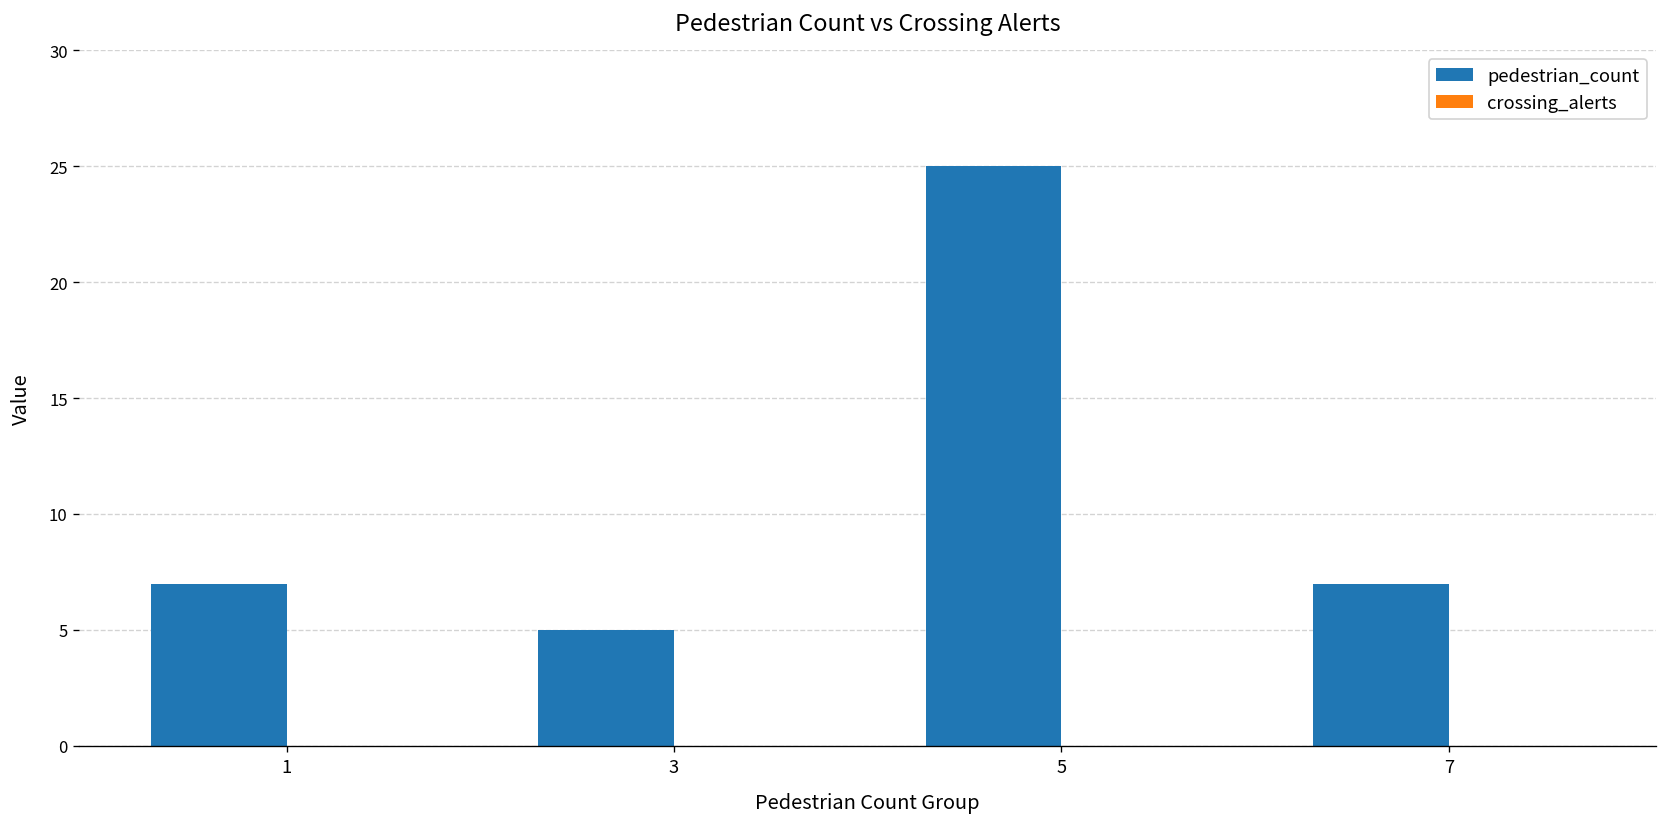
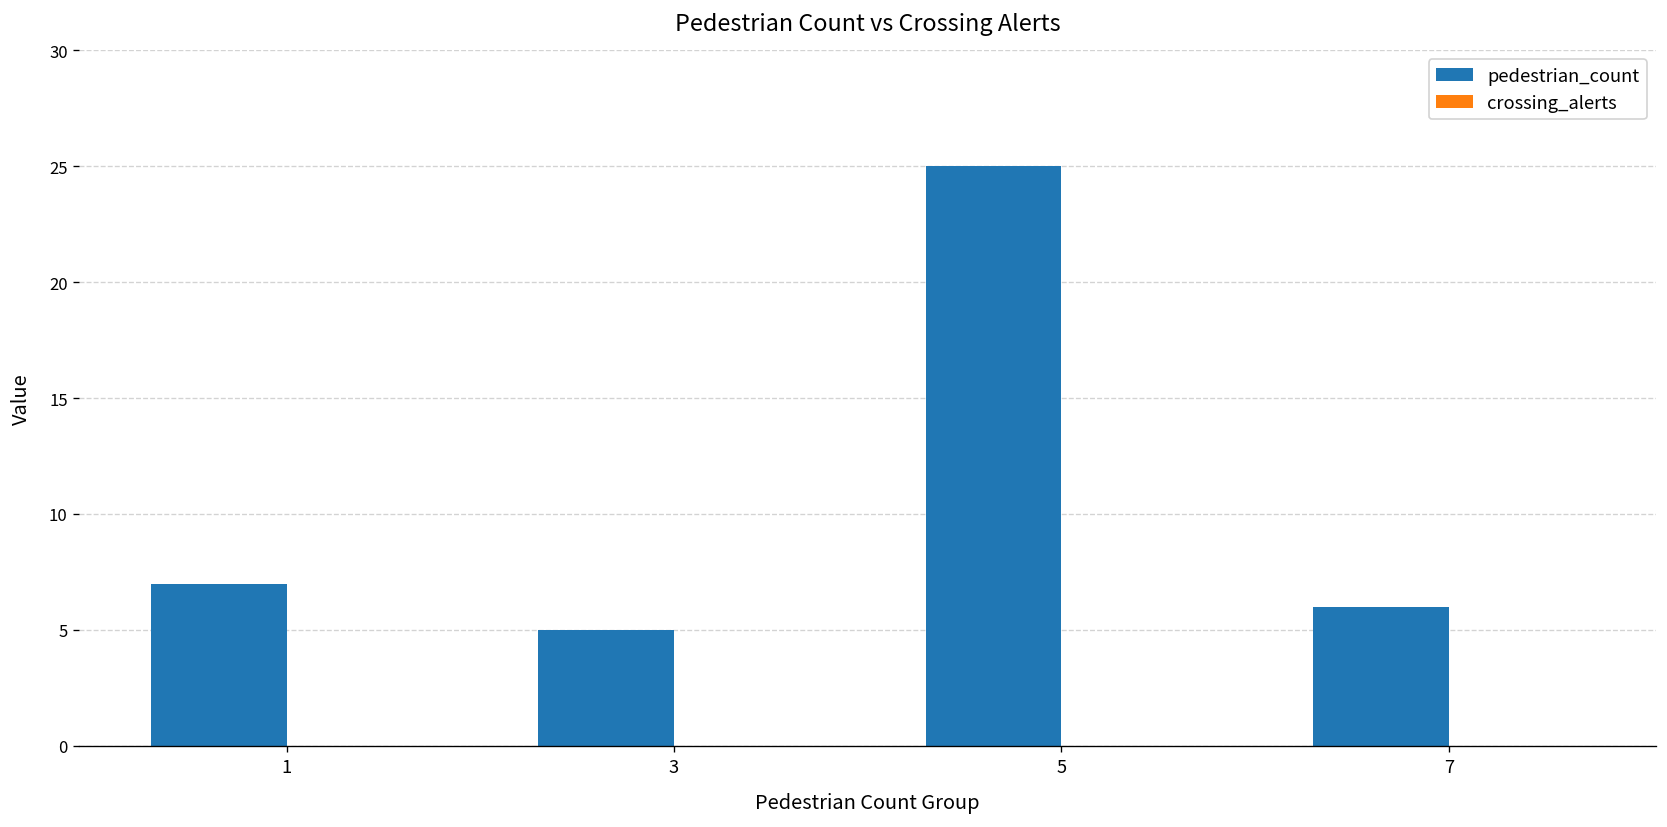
  {
    "pedestrian_count": {
      "1": 7,
      "3": 5,
      "5": 25,
-     "7": 7
+     "7": 6
    },
    "crossing_alerts": {
      "1": 0,
      "3": 0,
      "5": 0,
      "7": 0
    }
  }
